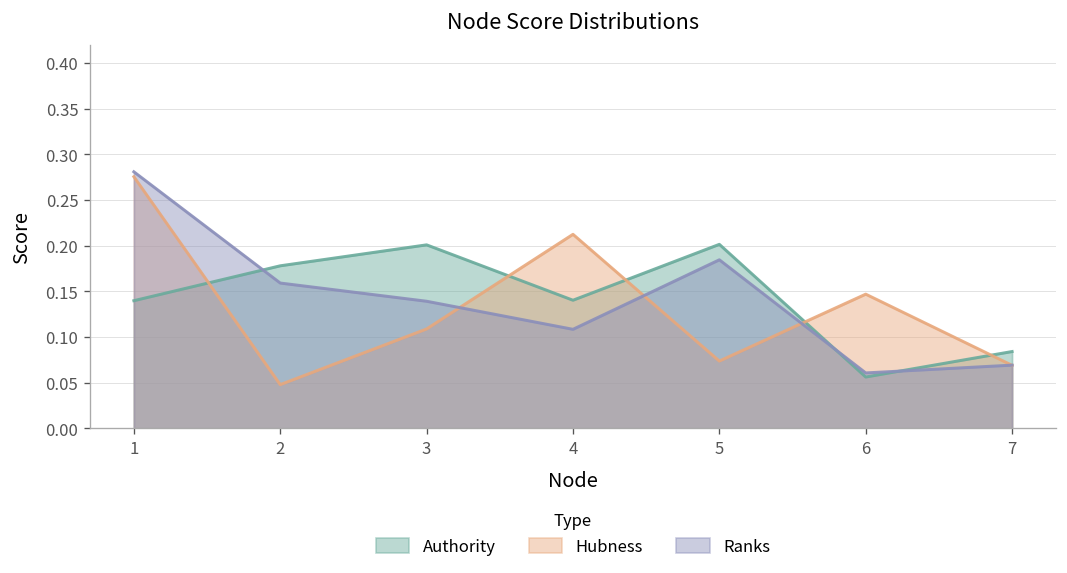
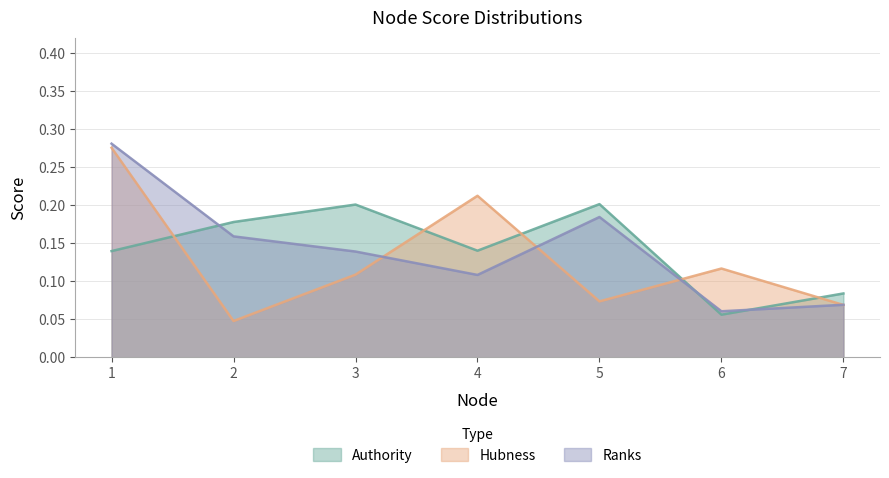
  {
    "Hubness": {
      "1": 0.28,
      "2": 0.05,
      "3": 0.11,
      "4": 0.21,
      "5": 0.07,
-     "6": 0.15
+     "6": 0.12
    }
  }
